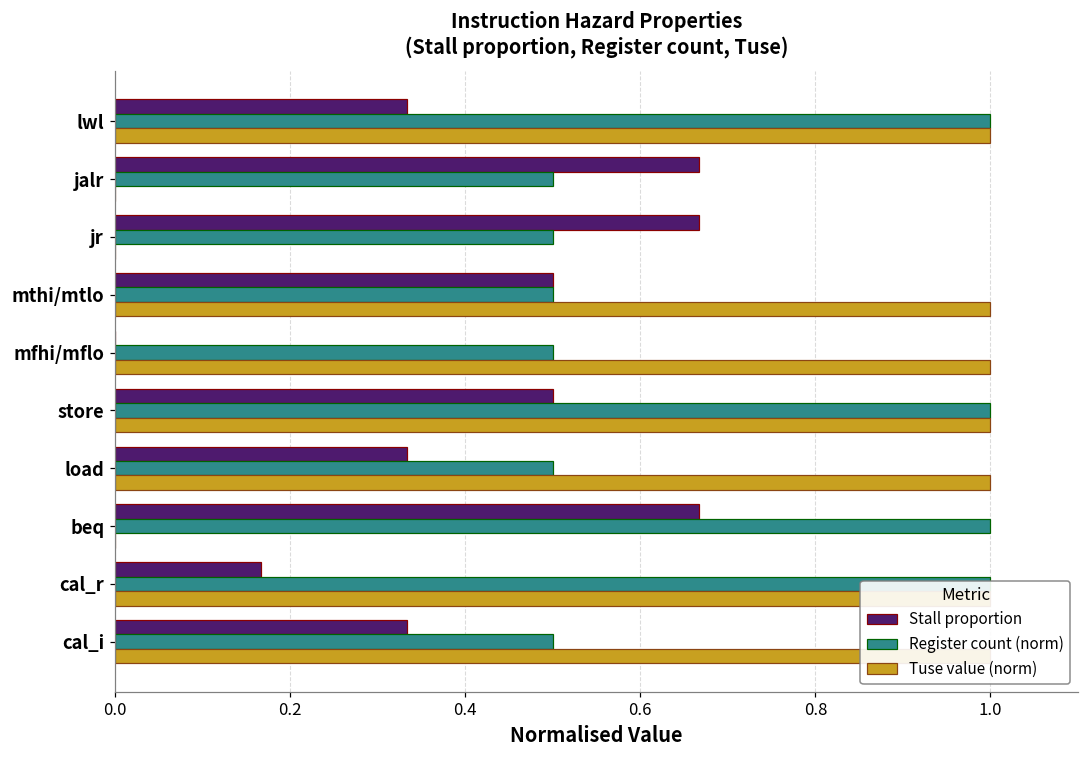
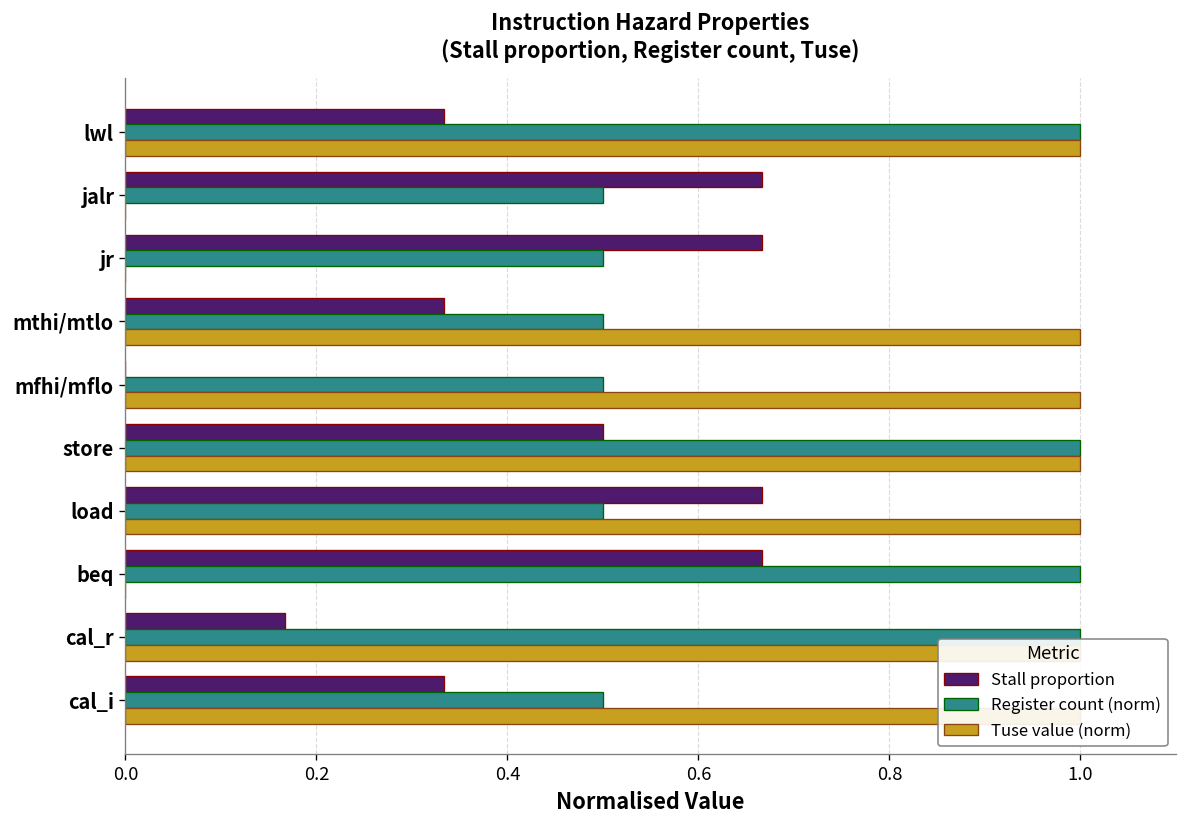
  {
    "Stall proportion": {
      "lwl": 0.33,
      "jalr": 0.67,
      "jr": 0.67,
-     "mthi/mtlo": 0.50,
+     "mthi/mtlo": 0.33,
      "mfhi/mflo": 0.00,
      "store": 0.50,
-     "load": 0.33,
+     "load": 0.67,
      "beq": 0.67,
      "cal_r": 0.17,
      "cal_i": 0.33
    },
    "Register count (norm)": {
      "lwl": 1.00,
      "jalr": 0.50,
      "jr": 0.50,
      "mthi/mtlo": 0.50,
      "mfhi/mflo": 0.50,
      "store": 1.00,
      "load": 0.50,
      "beq": 1.00,
      "cal_i": 0.50
    },
    "Tuse value (norm)": {
      "lwl": 1.00,
      "jalr": 0.00,
      "jr": 0.00,
      "mthi/mtlo": 1.00,
      "mfhi/mflo": 1.00,
      "store": 1.00,
      "load": 1.00,
      "beq": 0.00
    }
  }
